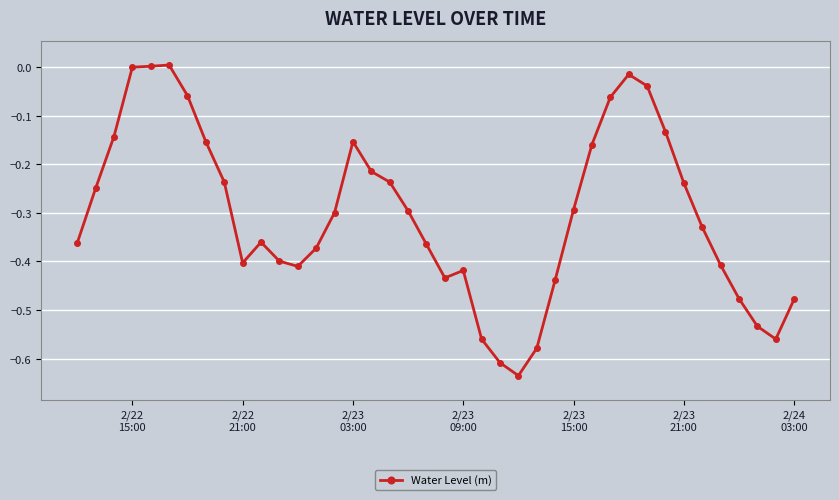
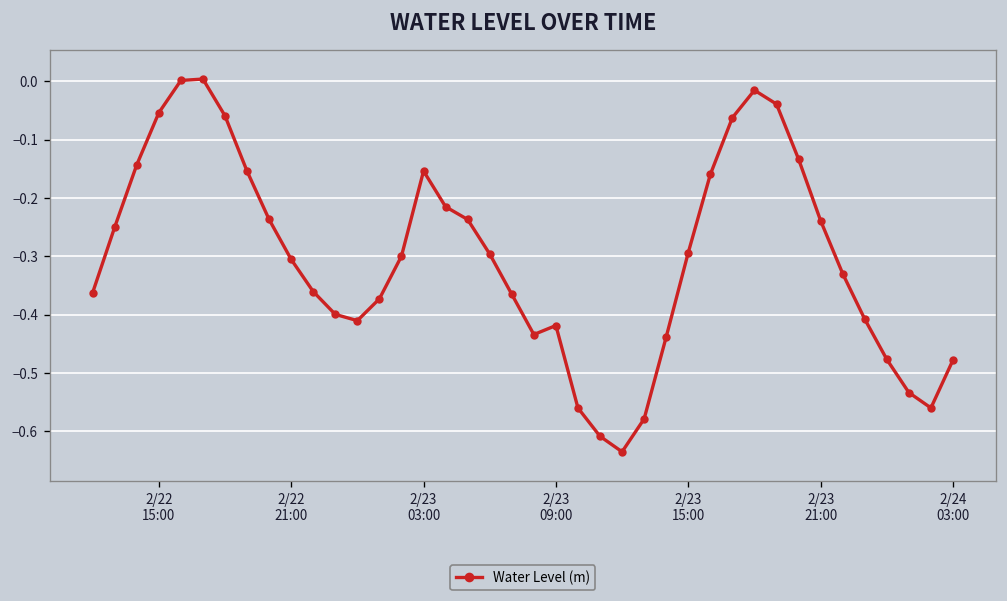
  {
-   "2/22 15:00": 0.00,
-   "2/22 21:00": -0.40,
+   "2/22 15:00": -0.05,
+   "2/22 21:00": -0.31,
    "2/23 03:00": -0.15,
    "2/23 09:00": -0.42,
    "2/23 15:00": -0.29,
    "2/23 21:00": -0.24,
    "2/24 03:00": -0.48
  }
